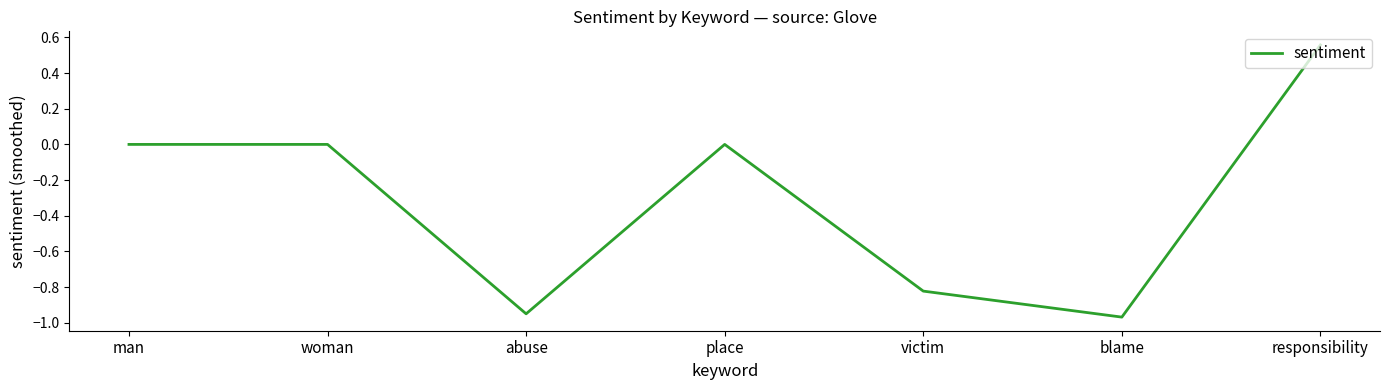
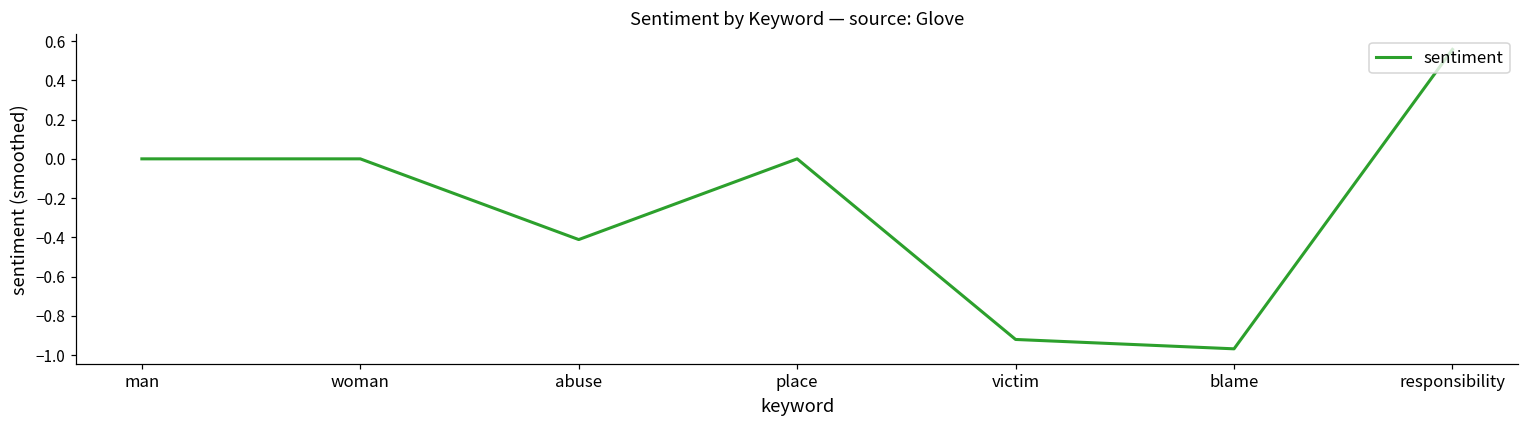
  {
    "man": 0.00,
    "woman": 0.00,
-   "abuse": -0.95,
+   "abuse": -0.41,
    "place": 0.00,
-   "victim": -0.82,
+   "victim": -0.92,
    "blame": -0.97
  }
